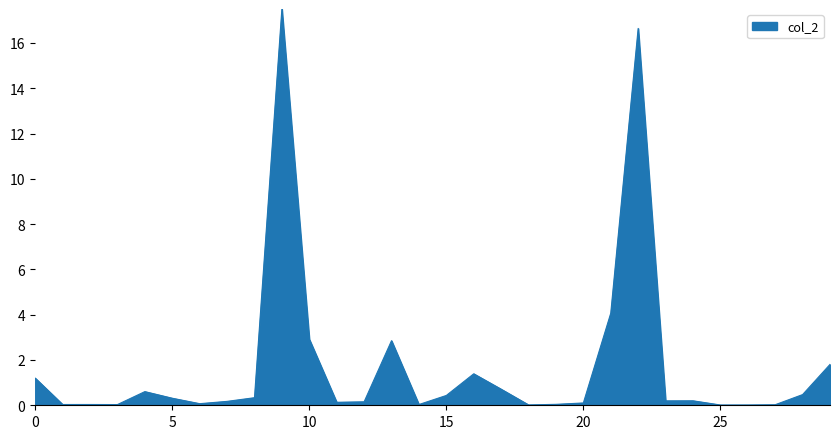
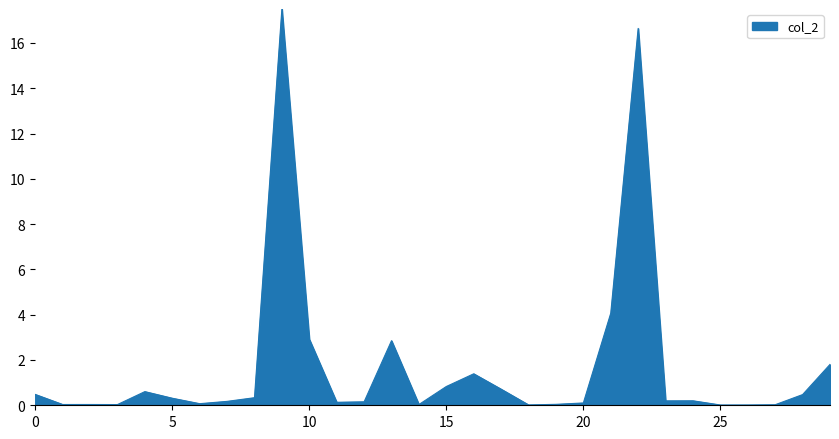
  {
-   "0": 1.2,
+   "0": 0.5,
    "5": 0.3,
    "10": 2.9,
-   "15": 0.4,
+   "15": 0.8,
    "20": 0.1,
    "25": 0.0
  }
